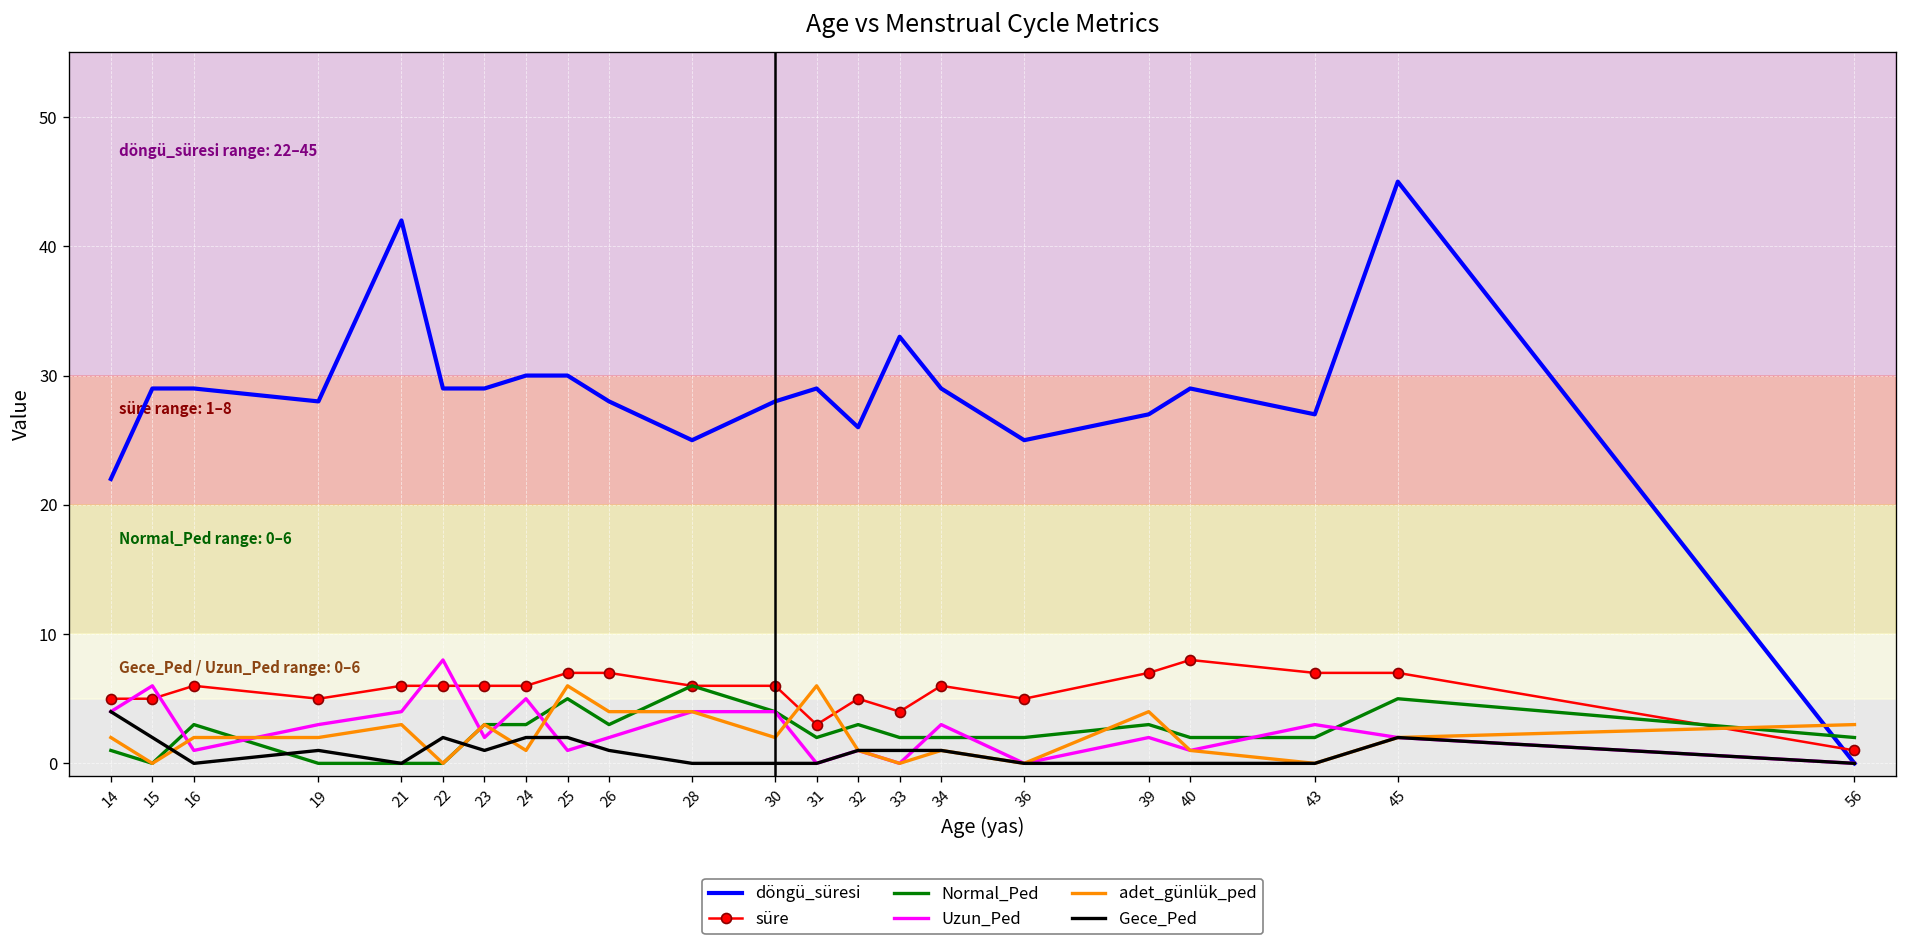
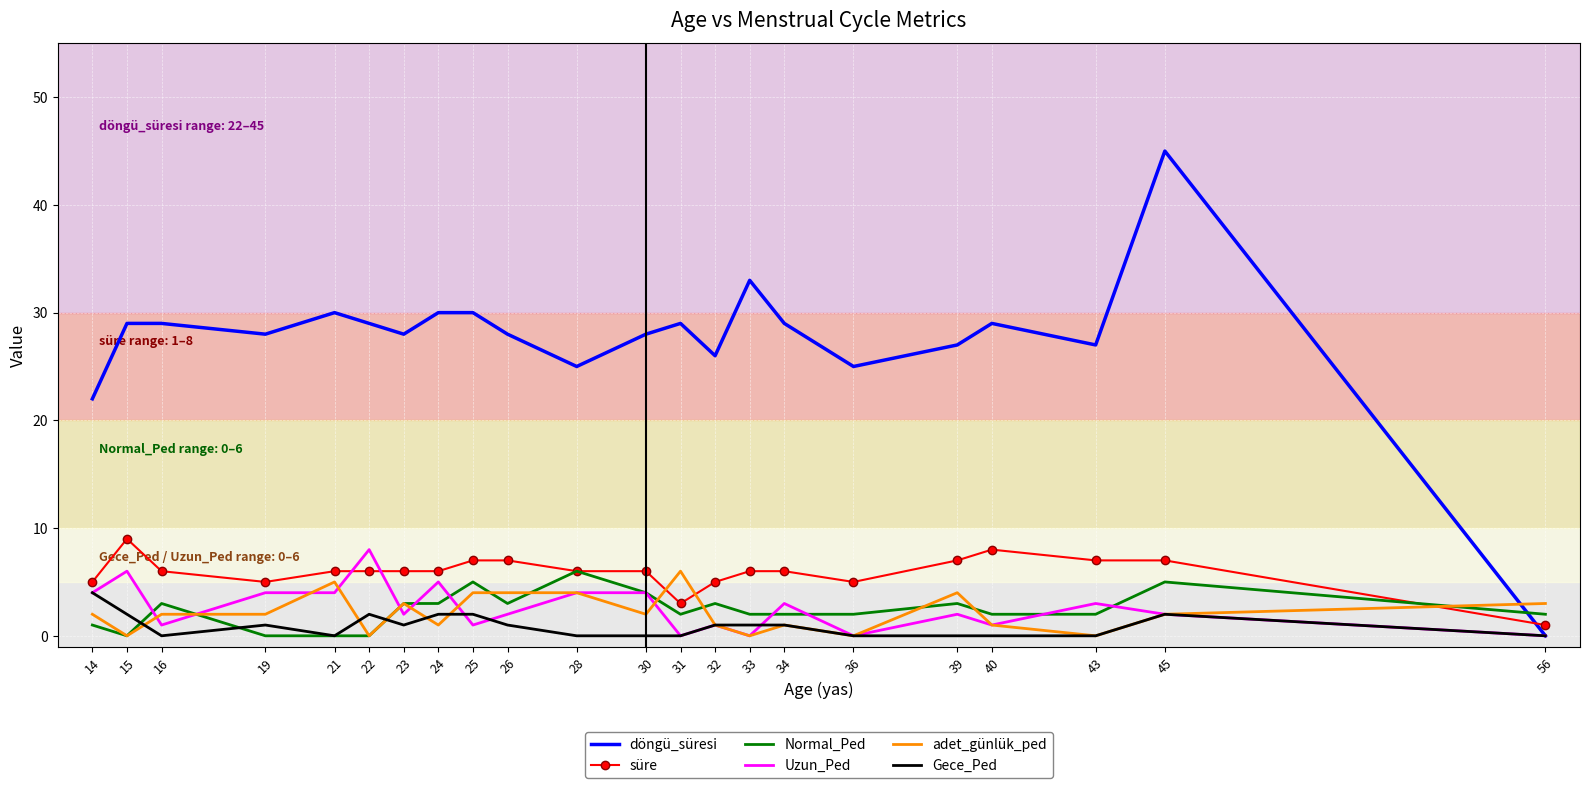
  {
    "döngü_süresi": {
      "14": 22,
      "19": 28,
-     "21": 42,
+     "21": 30,
      "22": 29,
-     "23": 29,
+     "23": 28,
      "24": 30,
      "25": 30,
      "26": 28,
      "28": 25,
      "30": 28,
      "31": 29,
      "32": 26,
      "33": 33,
      "34": 29,
      "36": 25,
      "39": 27,
      "40": 29,
      "43": 27,
      "45": 45
    },
    "süre": {
      "14": 5,
-     "15": 5,
+     "15": 9,
      "19": 5,
      "21": 6,
      "22": 6,
      "23": 6,
      "24": 6,
      "25": 7,
      "26": 7,
      "30": 6,
      "31": 3,
      "32": 5,
-     "33": 4,
+     "33": 6,
      "34": 6,
      "36": 5,
      "39": 7,
      "40": 8,
      "43": 7,
      "45": 7,
      "56": 1
    },
    "Normal_Ped": {
      "14": 1,
      "16": 3,
      "19": 0,
      "24": 3,
      "25": 5,
      "26": 3,
      "31": 2,
      "32": 3,
      "33": 2,
      "34": 2,
      "36": 2,
      "39": 3,
      "40": 2,
      "43": 2,
      "45": 5,
      "56": 2
    },
    "Uzun_Ped": {
      "16": 1,
-     "19": 3,
+     "19": 4,
      "21": 4,
      "22": 8,
      "23": 2,
      "24": 5,
      "25": 1,
      "26": 2,
      "34": 3,
      "39": 2,
      "43": 3
    },
    "adet_günlük_ped": {
      "14": 2,
      "16": 2,
      "19": 2,
-     "21": 3,
+     "21": 5,
      "24": 1,
-     "25": 6,
+     "25": 4,
      "26": 4,
      "30": 2,
      "31": 6,
      "39": 4,
      "56": 3
    },
    "Gece_Ped": {
      "15": 2,
      "16": 0,
      "19": 1,
      "22": 2,
      "23": 1,
      "24": 2,
      "25": 2,
      "26": 1,
      "28": 0,
      "30": 0,
      "33": 1,
      "39": 0,
      "40": 0
    }
  }
